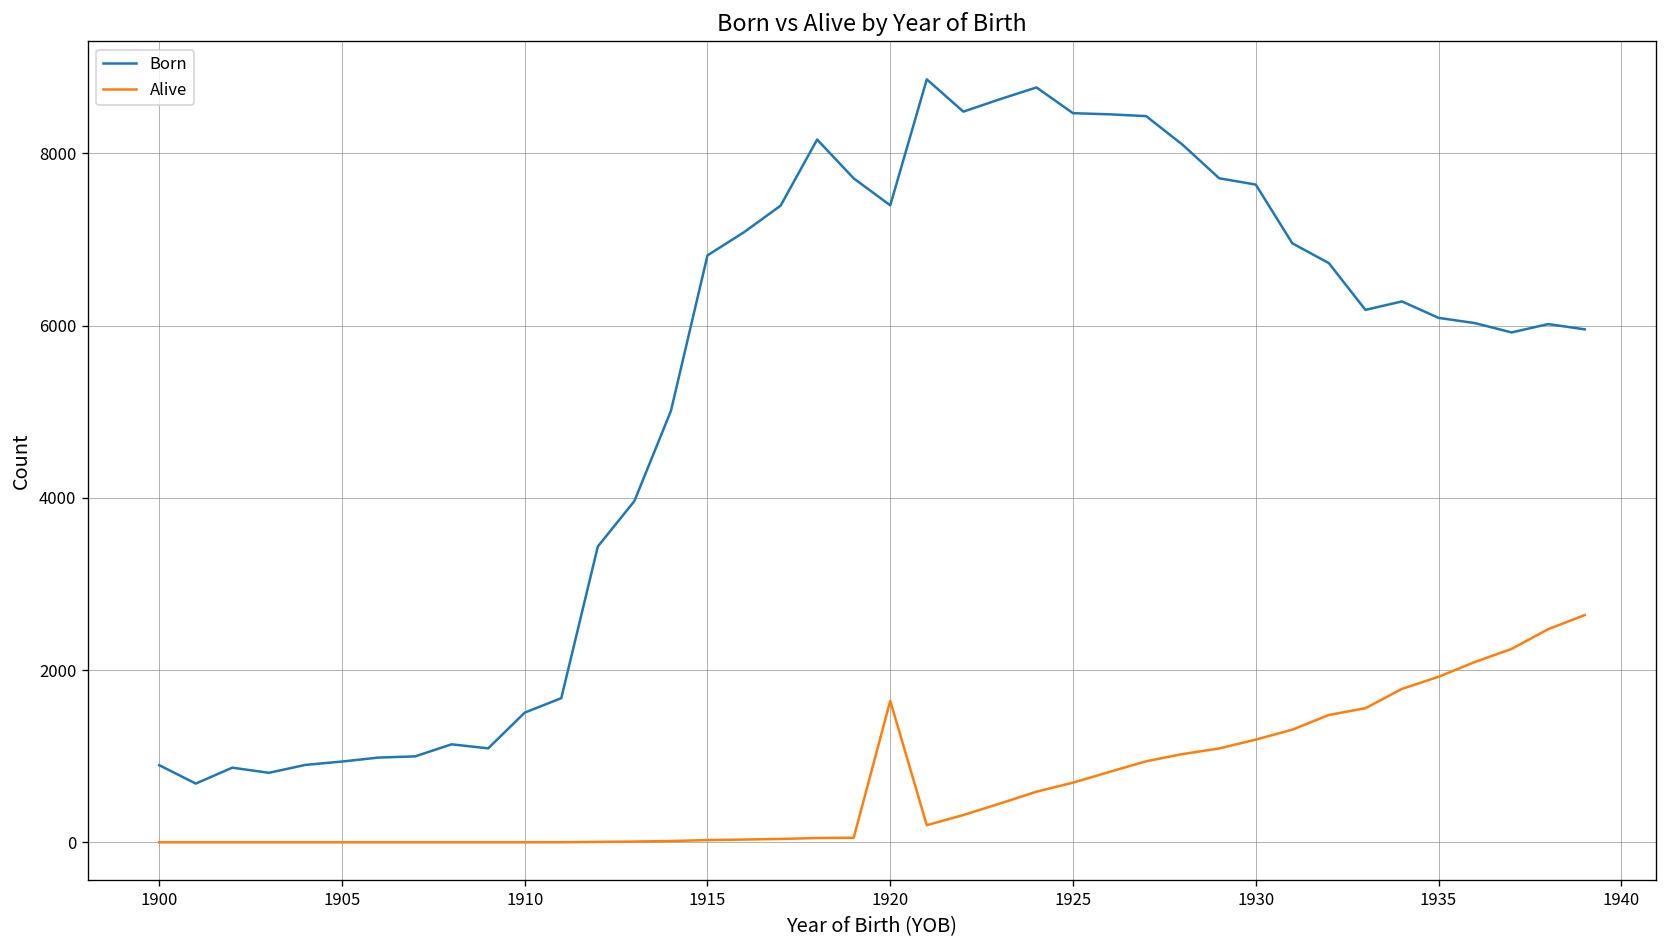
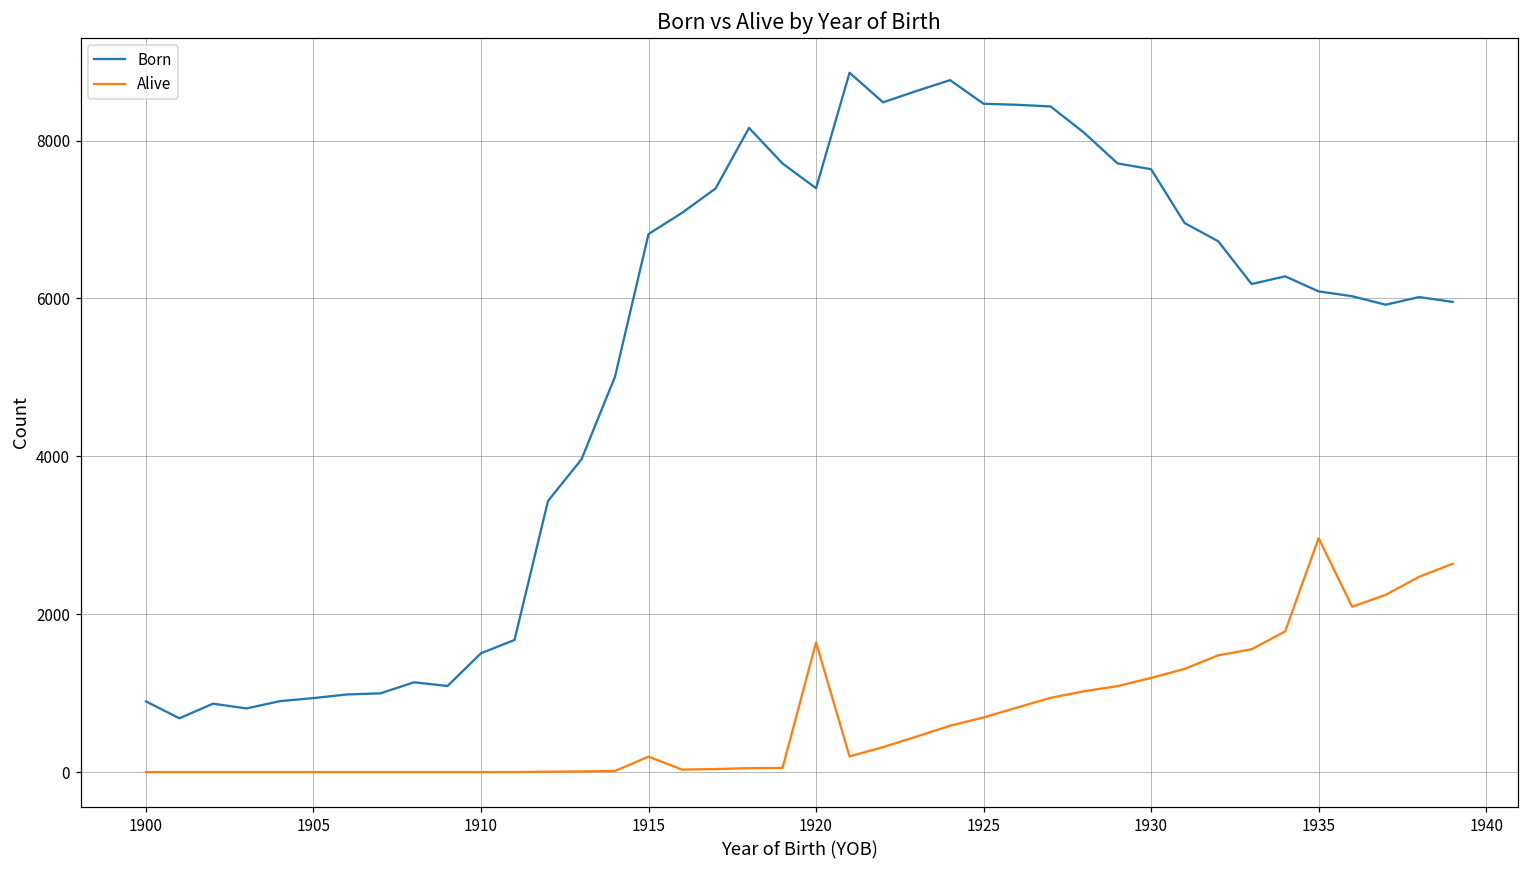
  {
    "Born": {
      "1900": 900,
      "1905": 900,
      "1910": 1500,
      "1915": 6800,
      "1920": 7400,
      "1925": 8500,
      "1930": 7600,
      "1935": 6100
    },
    "Alive": {
      "1900": 0,
      "1905": 0,
      "1910": 0,
-     "1915": 0,
+     "1915": 200,
      "1920": 1600,
      "1925": 700,
      "1930": 1200,
-     "1935": 1900
+     "1935": 3000
    }
  }
